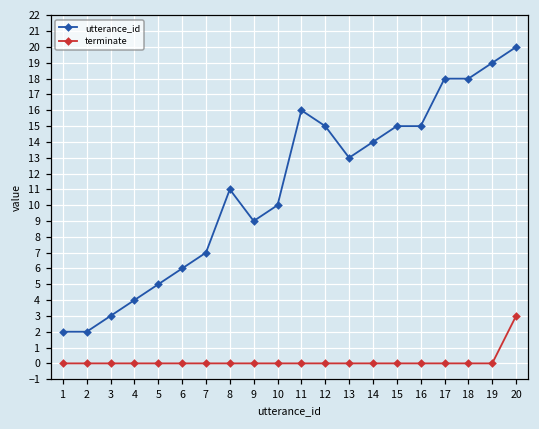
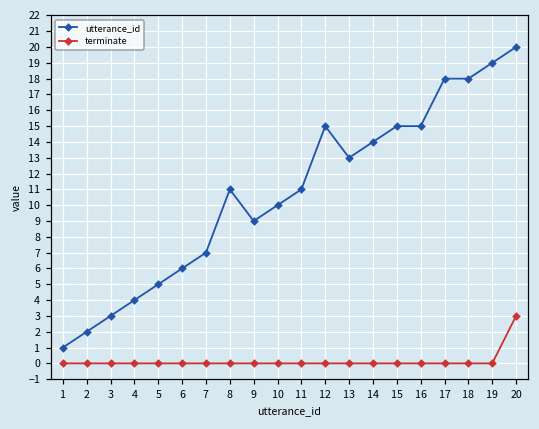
  {
    "utterance_id": {
-     "1": 2,
+     "1": 1,
      "2": 2,
      "3": 3,
      "4": 4,
      "5": 5,
      "6": 6,
      "7": 7,
      "8": 11,
      "9": 9,
      "10": 10,
-     "11": 16,
+     "11": 11,
      "12": 15,
      "13": 13,
      "14": 14,
      "15": 15,
      "16": 15,
      "17": 18,
      "18": 18,
      "19": 19,
      "20": 20
    },
    "terminate": {
      "1": 0,
      "2": 0,
      "3": 0,
      "4": 0,
      "5": 0,
      "6": 0,
      "7": 0,
      "8": 0,
      "9": 0,
      "10": 0,
      "11": 0,
      "12": 0,
      "13": 0,
      "14": 0,
      "15": 0,
      "16": 0,
      "17": 0,
      "18": 0,
      "19": 0,
      "20": 3
    }
  }
